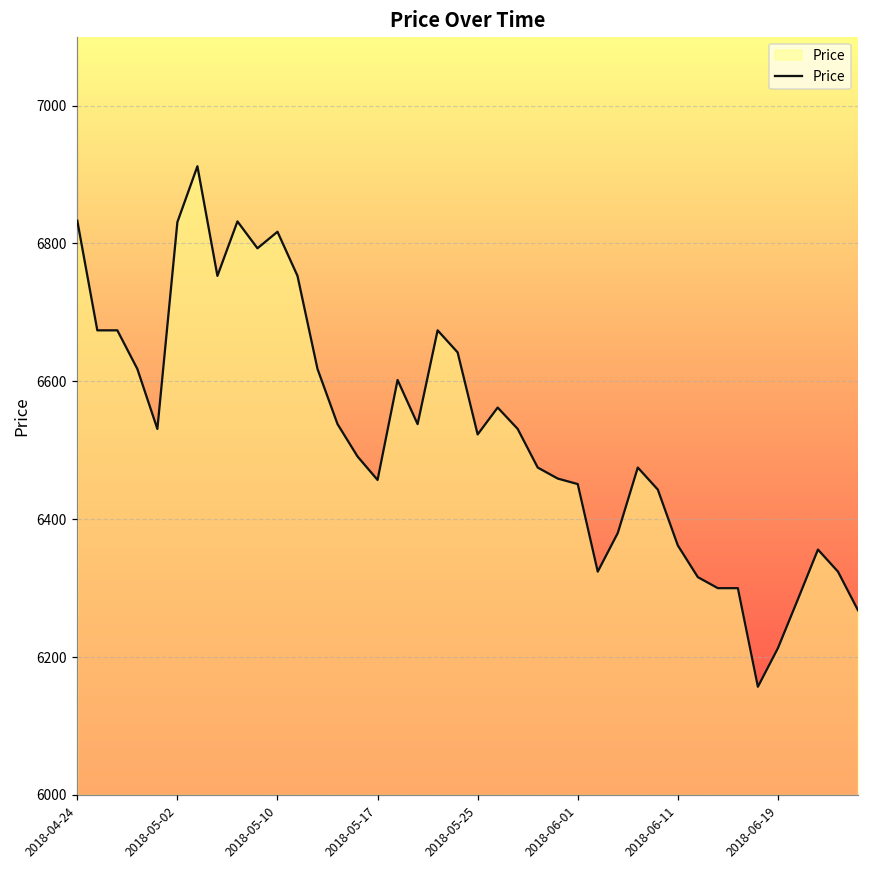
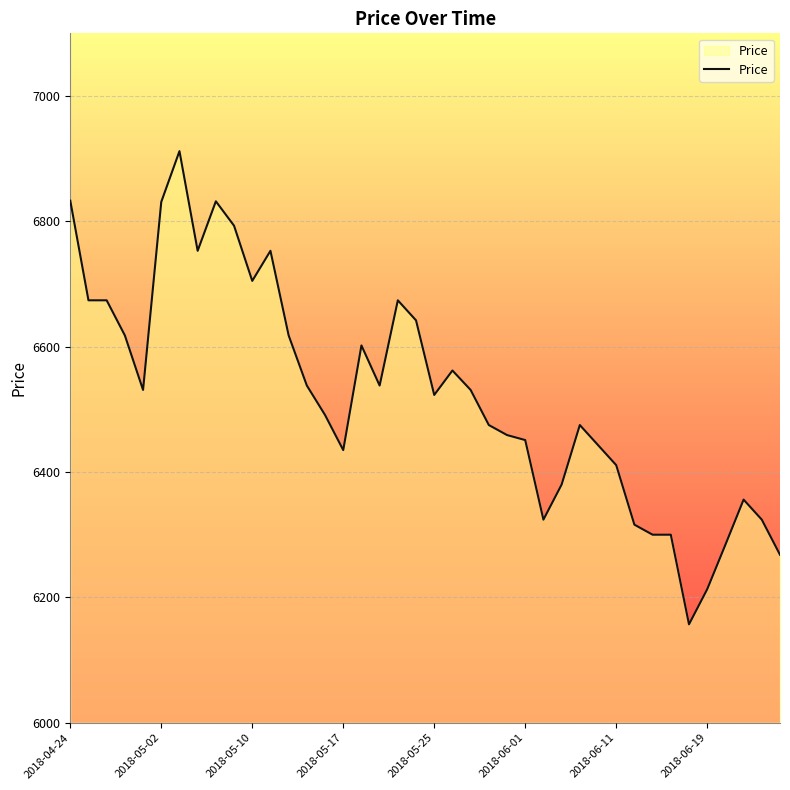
  {
    "2018-04-24": 6830,
    "2018-05-02": 6830,
-   "2018-05-10": 6820,
-   "2018-05-17": 6460,
+   "2018-05-10": 6710,
+   "2018-05-17": 6440,
    "2018-05-25": 6520,
    "2018-06-01": 6450,
-   "2018-06-11": 6360,
+   "2018-06-11": 6410,
    "2018-06-19": 6210
  }
